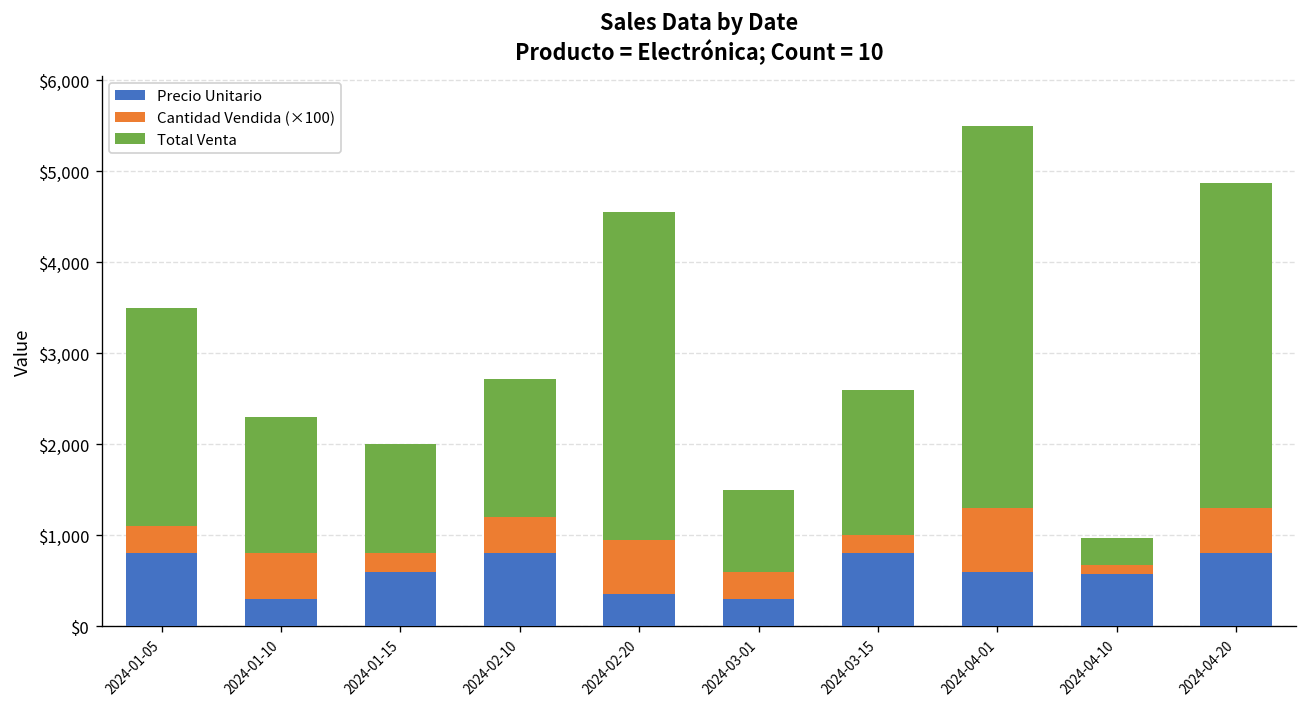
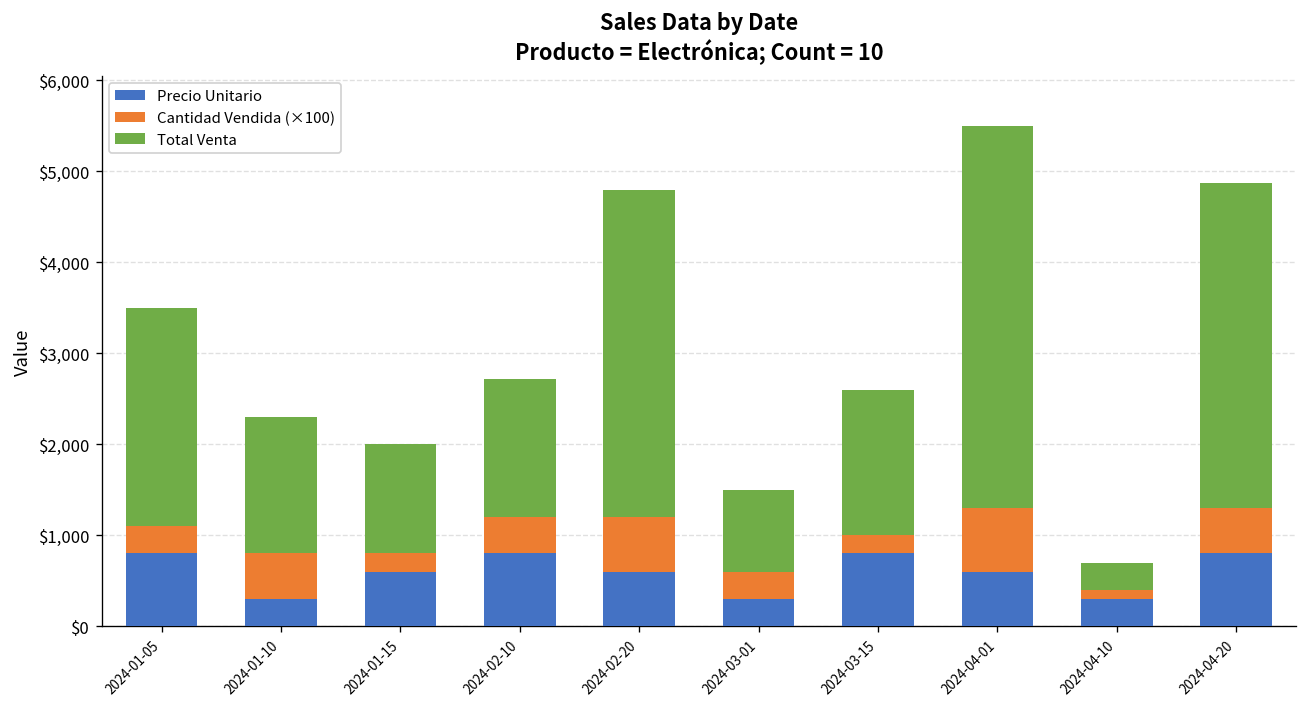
  {
    "Precio Unitario": {
      "2024-01-05": "$800",
      "2024-01-10": "$300",
      "2024-01-15": "$600",
      "2024-02-10": "$800",
-     "2024-02-20": "$400",
+     "2024-02-20": "$600",
      "2024-03-01": "$300",
      "2024-03-15": "$800",
      "2024-04-01": "$600",
-     "2024-04-10": "$600",
+     "2024-04-10": "$300",
      "2024-04-20": "$800"
    },
    "Cantidad Vendida (×100)": {
      "2024-01-05": "$300",
      "2024-01-10": "$500",
      "2024-01-15": "$200",
      "2024-02-10": "$400",
      "2024-02-20": "$600",
      "2024-03-01": "$300",
      "2024-03-15": "$200",
      "2024-04-01": "$700",
      "2024-04-10": "$100",
      "2024-04-20": "$500"
    },
    "Total Venta": {
      "2024-01-05": "$2,400",
      "2024-01-10": "$1,500",
      "2024-01-15": "$1,200",
      "2024-02-10": "$1,500",
      "2024-02-20": "$3,600",
      "2024-03-01": "$900",
      "2024-03-15": "$1,600",
      "2024-04-01": "$4,200",
      "2024-04-10": "$300",
      "2024-04-20": "$3,600"
    }
  }
